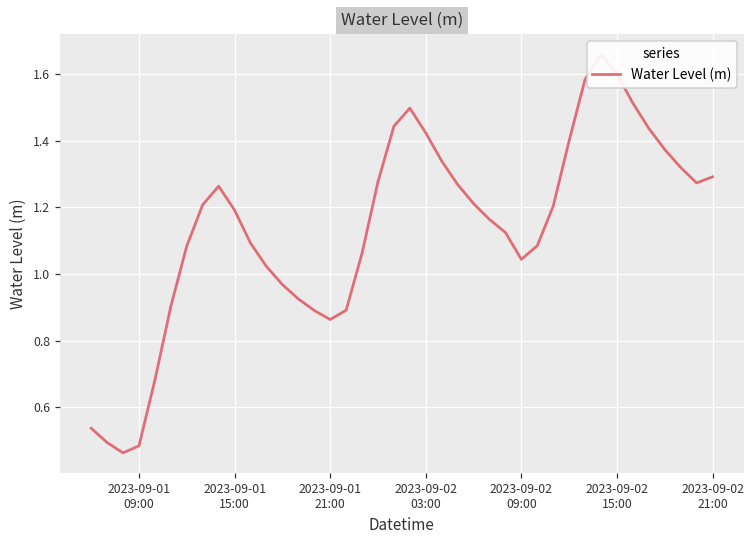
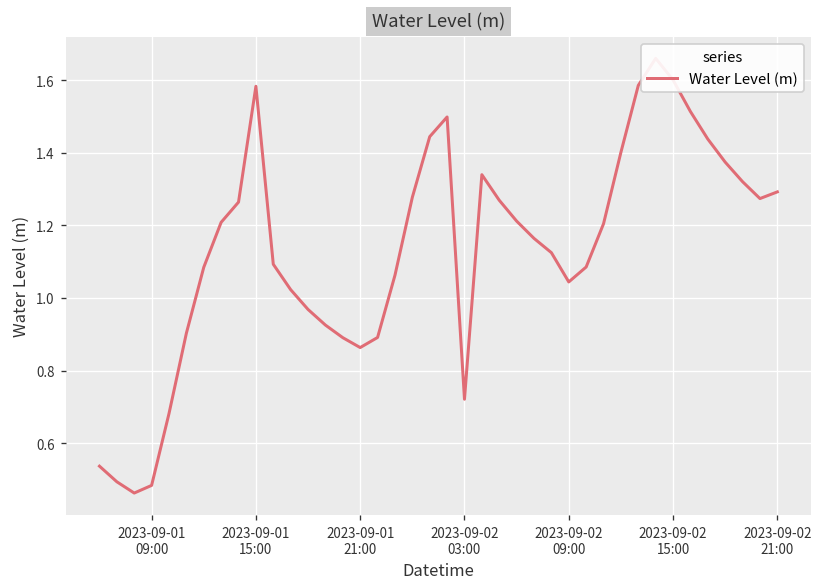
  {
    "2023-09-01 09:00": 0.48,
-   "2023-09-01 15:00": 1.19,
+   "2023-09-01 15:00": 1.58,
    "2023-09-01 21:00": 0.86,
-   "2023-09-02 03:00": 1.42,
+   "2023-09-02 03:00": 0.72,
    "2023-09-02 09:00": 1.04,
    "2023-09-02 21:00": 1.29
  }
